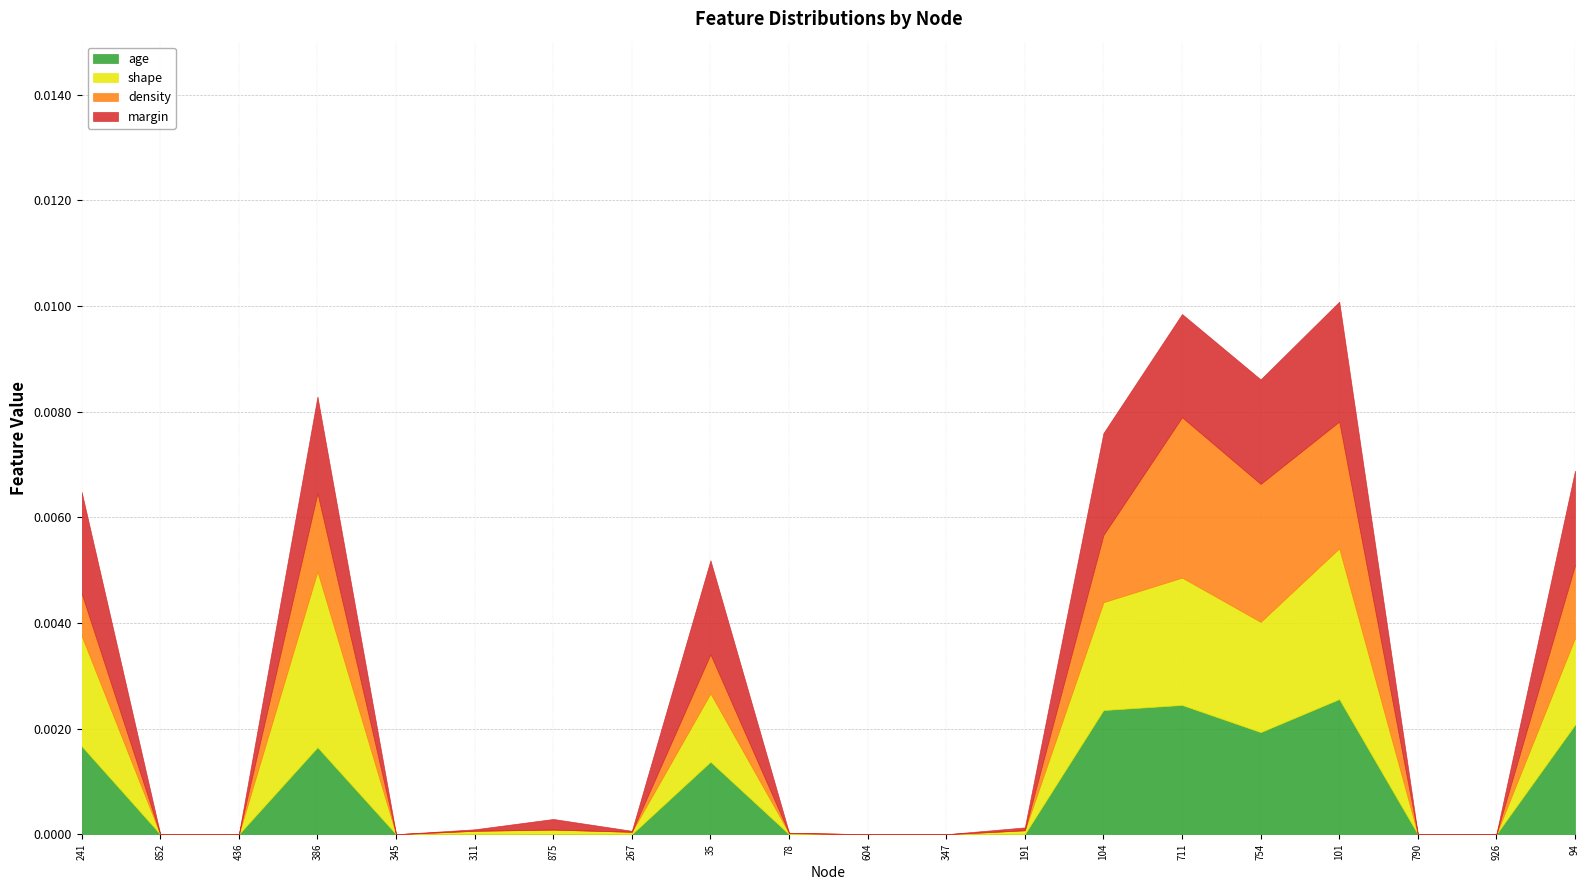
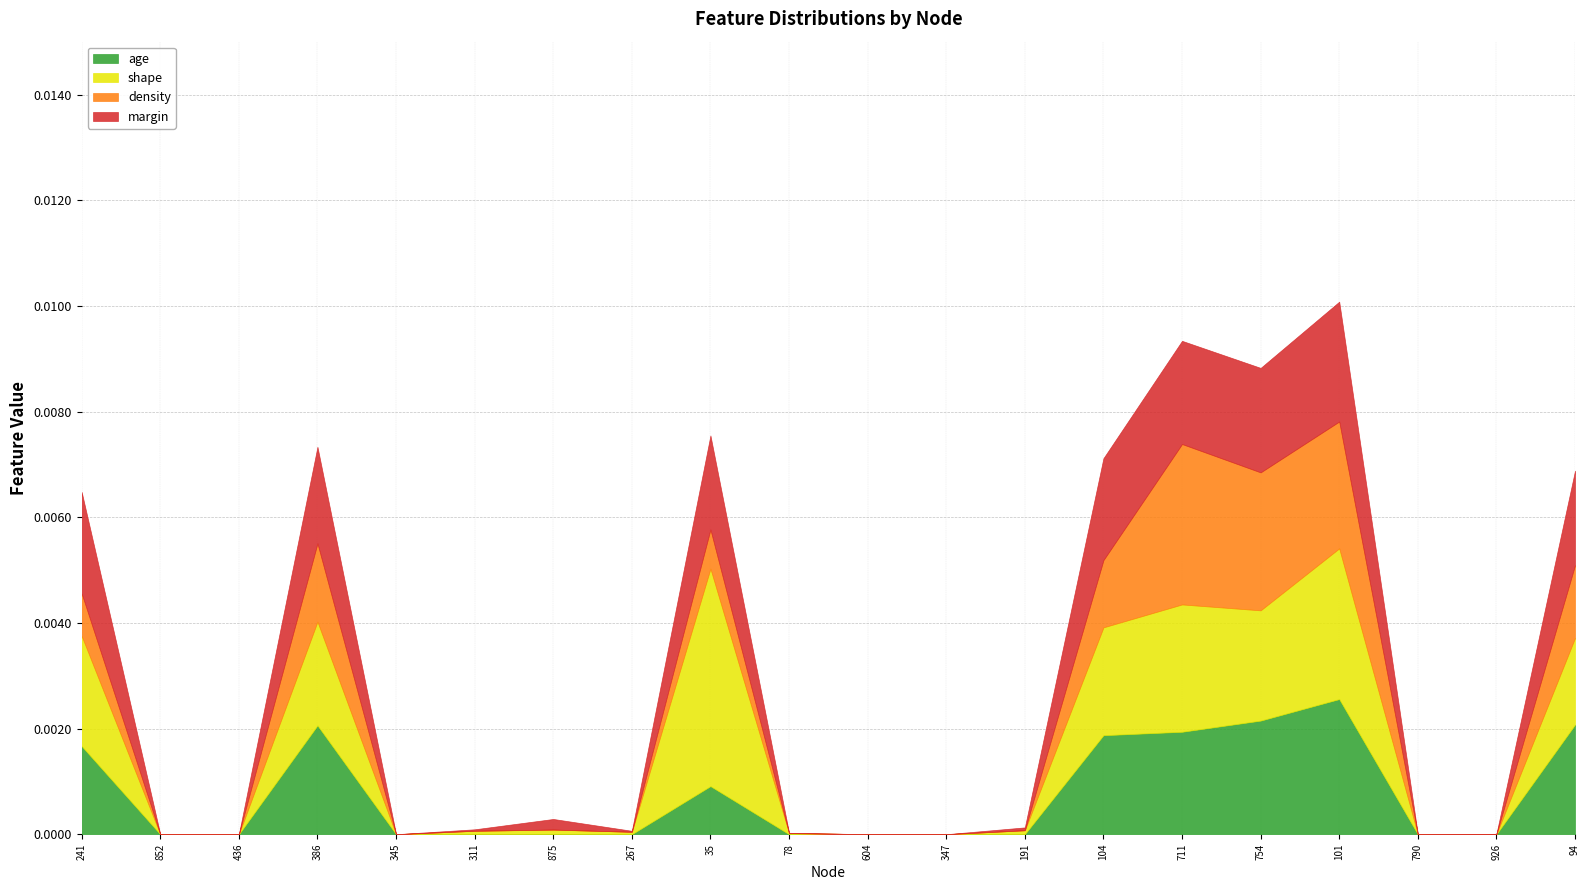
  {
    "age": {
      "241": 0.0017,
-     "386": 0.0016,
-     "35": 0.0014,
-     "104": 0.0024,
-     "711": 0.0024,
-     "754": 0.0019,
+     "386": 0.0021,
+     "35": 0.0009,
+     "104": 0.0019,
+     "711": 0.0019,
+     "754": 0.0022,
      "101": 0.0026,
      "94": 0.0021
    },
    "shape": {
      "241": 0.0021,
-     "386": 0.0033,
-     "35": 0.0013,
+     "386": 0.0020,
+     "35": 0.0041,
      "104": 0.0020,
      "711": 0.0024,
      "754": 0.0021,
      "101": 0.0029,
      "94": 0.0016
    },
    "density": {
      "241": 0.0008,
      "386": 0.0015,
      "35": 0.0007,
      "104": 0.0013,
      "711": 0.0030,
      "754": 0.0026,
      "101": 0.0024,
      "94": 0.0014
    },
    "margin": {
      "241": 0.0019,
      "386": 0.0018,
      "875": 0.0002,
      "35": 0.0018,
      "191": 0.0001,
      "104": 0.0019,
      "711": 0.0020,
      "754": 0.0020,
      "101": 0.0023,
      "94": 0.0018
    }
  }
